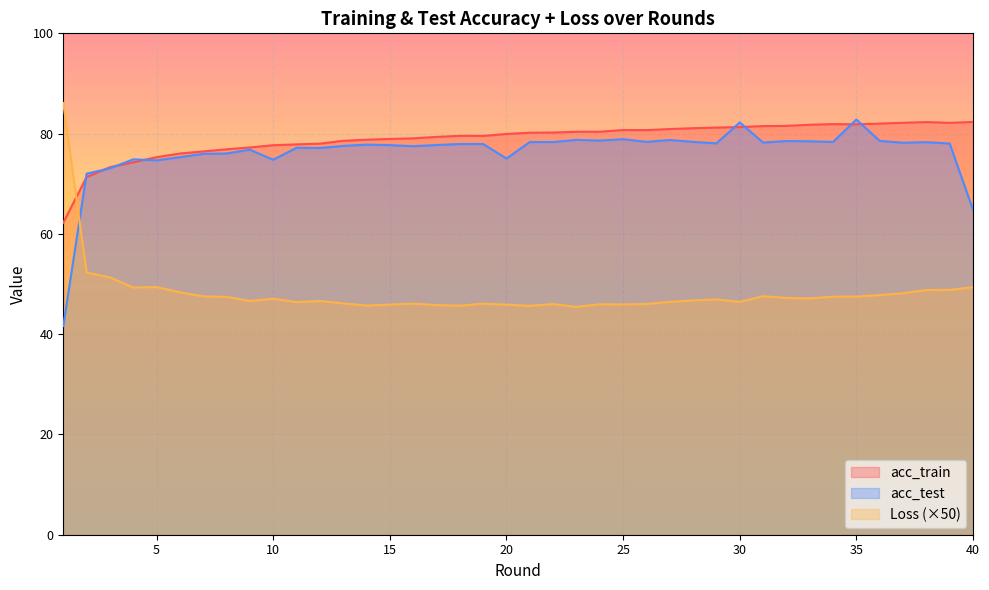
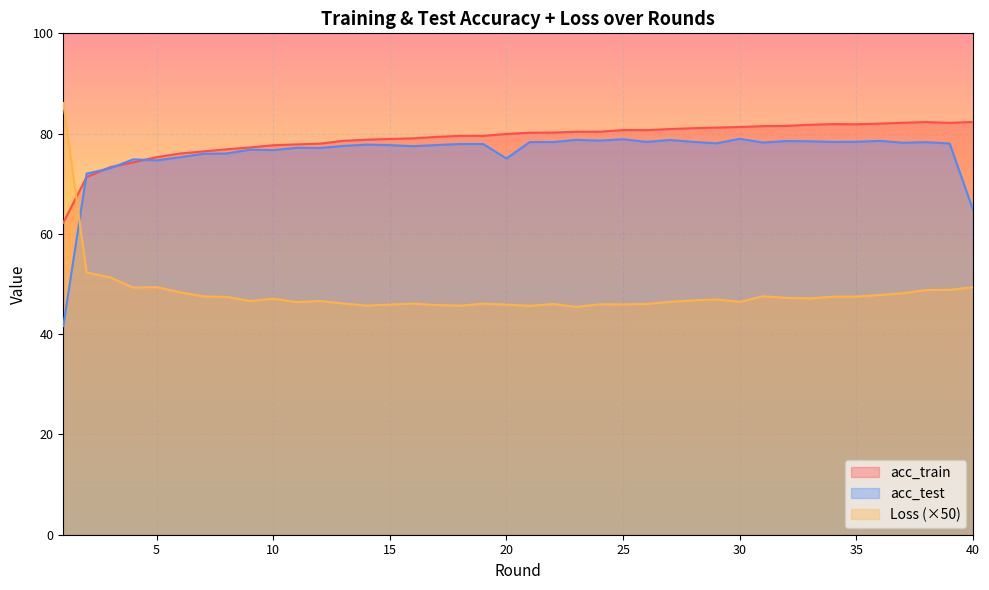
  {
    "acc_test": {
      "5": 75,
-     "10": 75,
+     "10": 77,
      "15": 78,
      "20": 75,
      "25": 79,
-     "30": 82,
-     "35": 83,
+     "30": 79,
+     "35": 78,
      "40": 65
    }
  }
